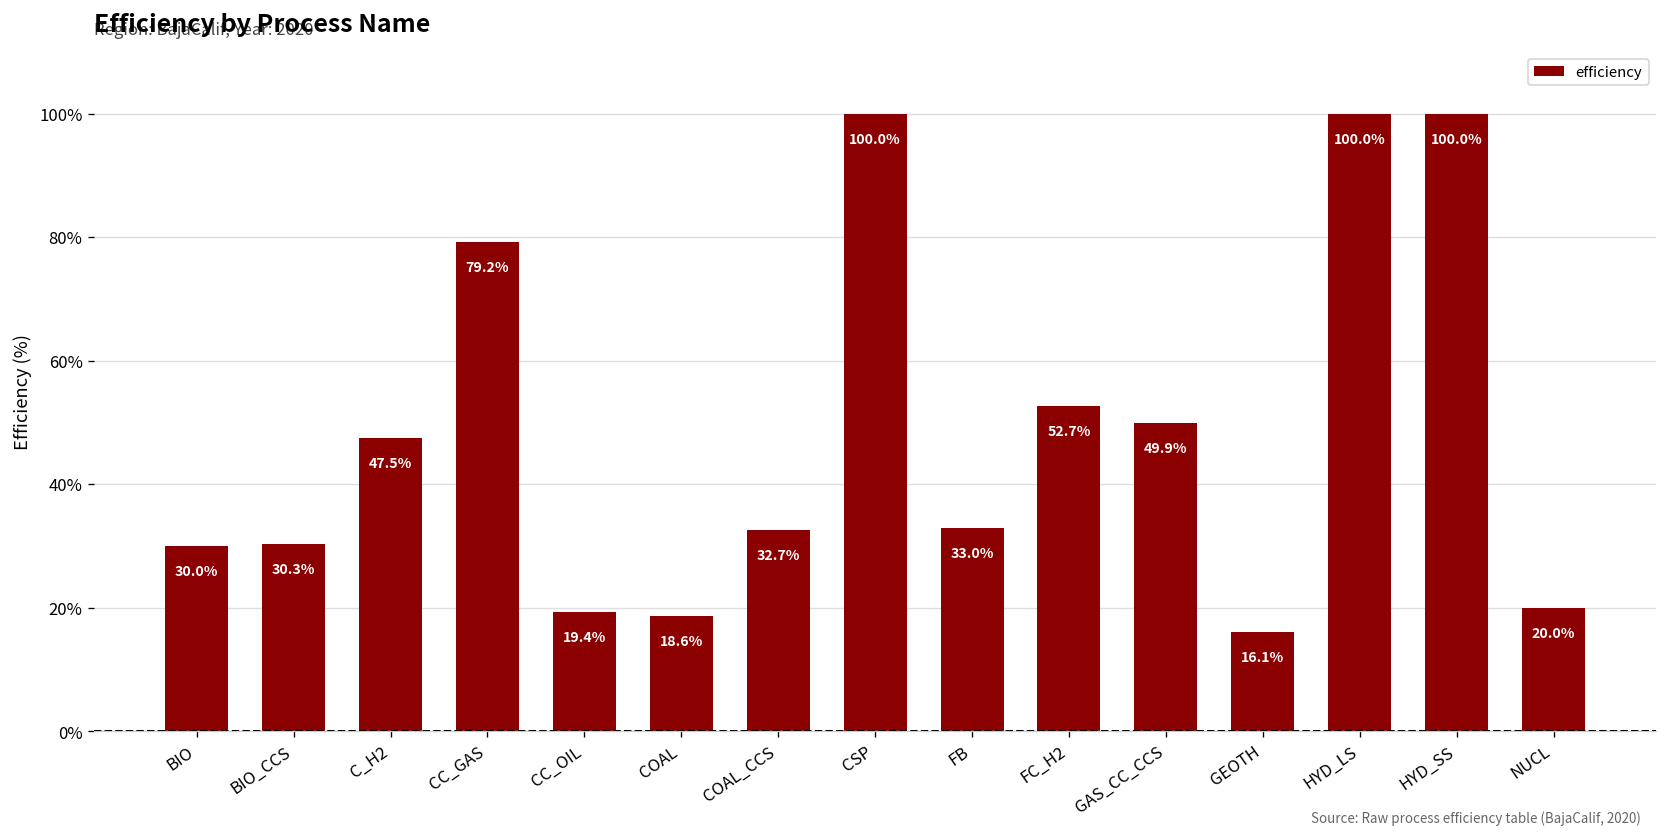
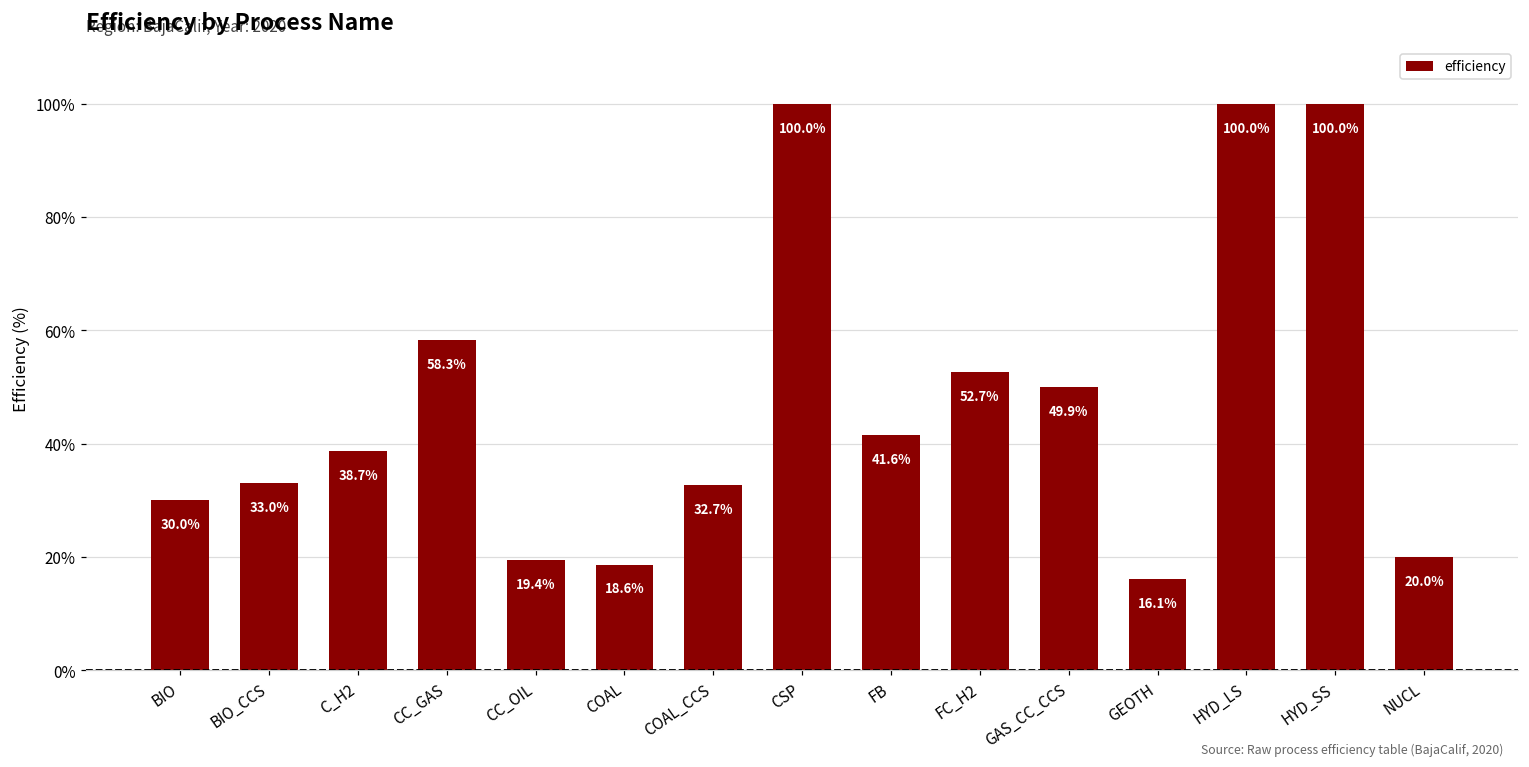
  {
    "BIO": "30.0%",
-   "BIO_CCS": "30.3%",
-   "C_H2": "47.5%",
-   "CC_GAS": "79.2%",
+   "BIO_CCS": "33.0%",
+   "C_H2": "38.7%",
+   "CC_GAS": "58.3%",
    "CC_OIL": "19.4%",
    "COAL": "18.6%",
    "COAL_CCS": "32.7%",
    "CSP": "100.0%",
-   "FB": "33.0%",
+   "FB": "41.6%",
    "FC_H2": "52.7%",
    "GAS_CC_CCS": "49.9%",
    "GEOTH": "16.1%",
    "HYD_LS": "100.0%",
    "HYD_SS": "100.0%",
    "NUCL": "20.0%"
  }
